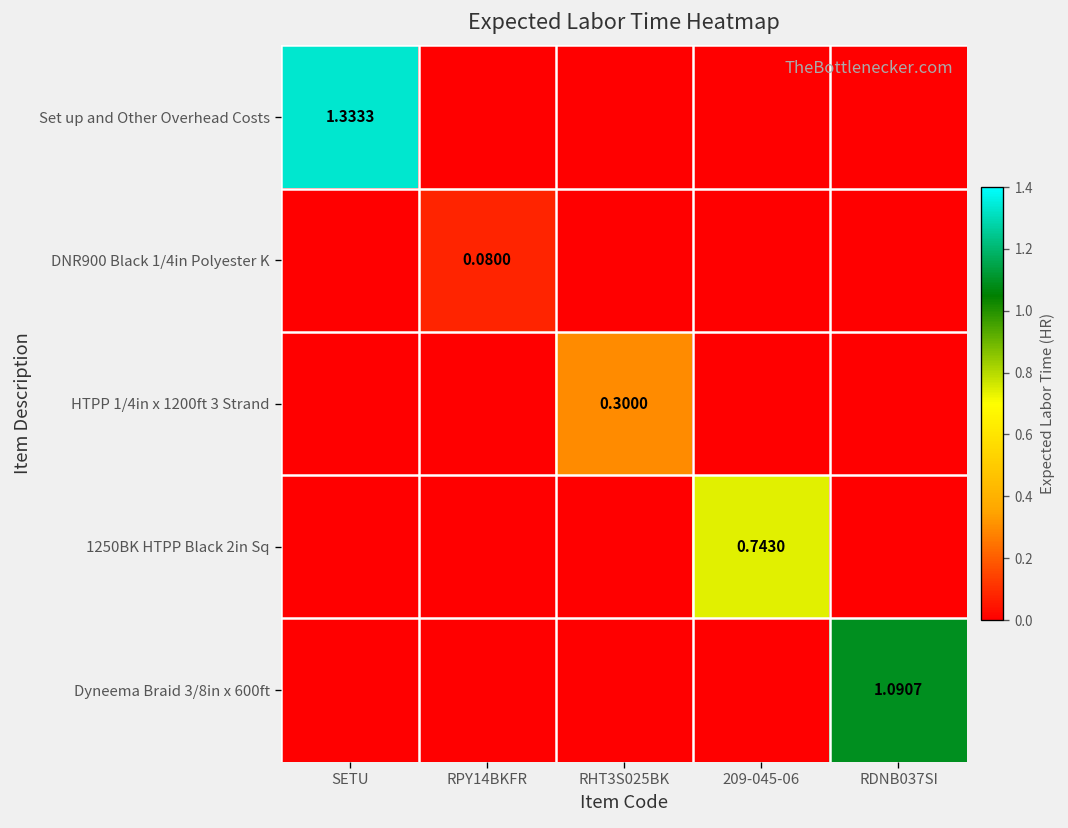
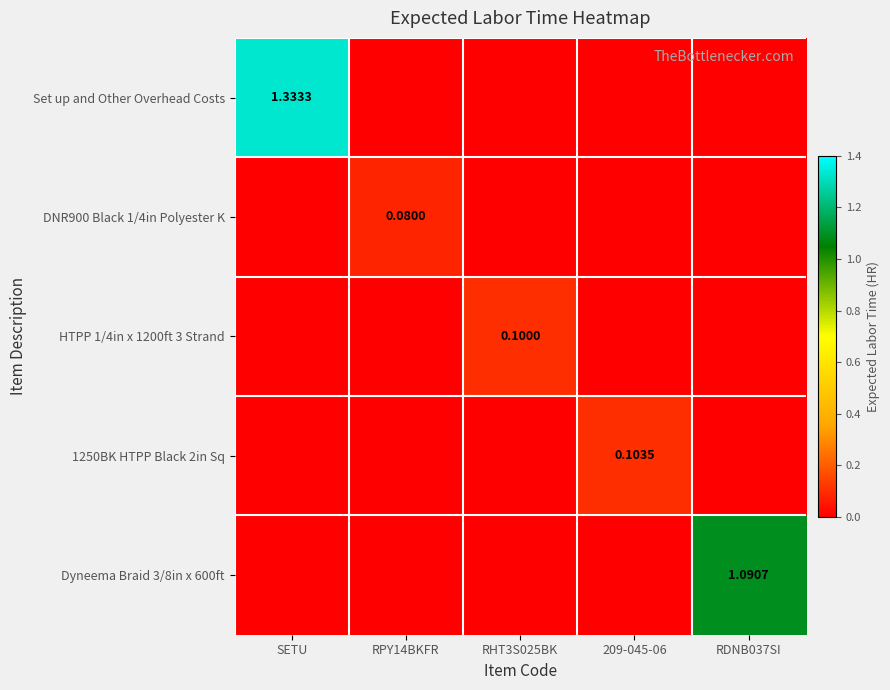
  {
    "Set up and Other Overhead Costs": {
      "SETU": 1.3333
    },
    "DNR900 Black 1/4in Polyester K": {
      "RPY14BKFR": 0.0800
    },
    "HTPP 1/4in x 1200ft 3 Strand": {
-     "RHT3S025BK": 0.3000
+     "RHT3S025BK": 0.1000
    },
    "1250BK HTPP Black 2in Sq": {
-     "209-045-06": 0.7430
+     "209-045-06": 0.1035
    },
    "Dyneema Braid 3/8in x 600ft": {
      "RDNB037SI": 1.0907
    }
  }
